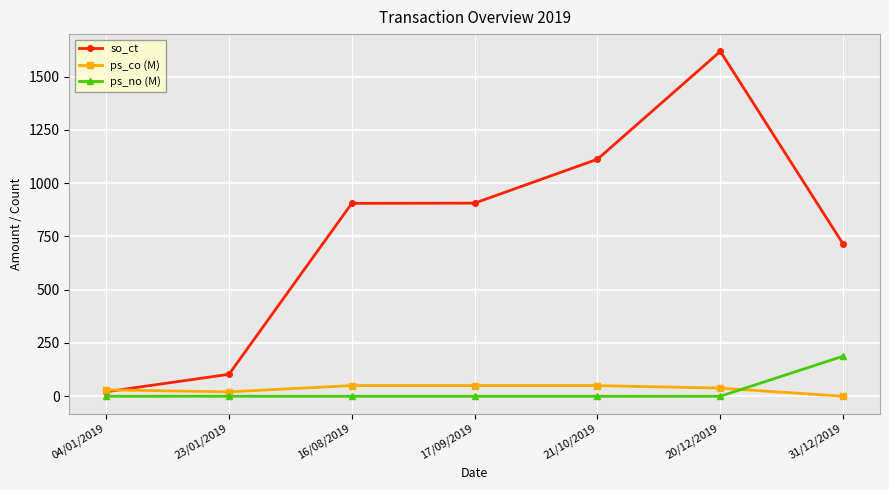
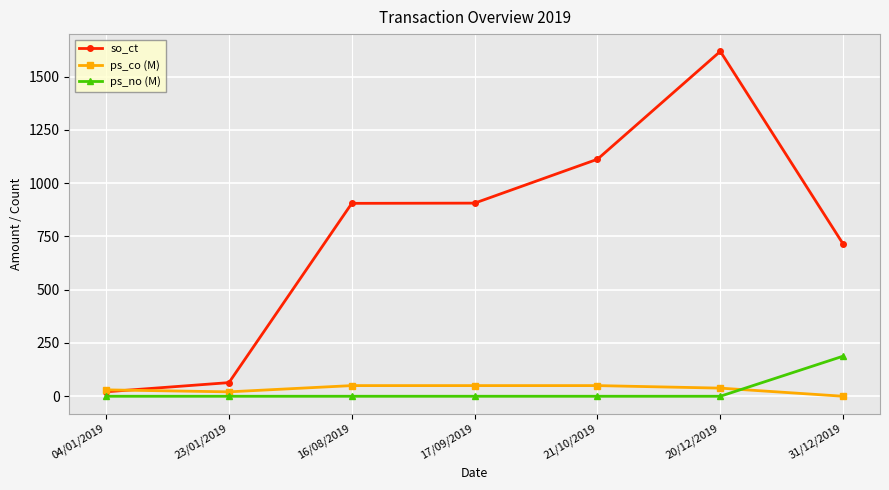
  {
    "so_ct": {
-     "23/01/2019": 100,
+     "23/01/2019": 60,
      "16/08/2019": 910,
      "17/09/2019": 910,
      "21/10/2019": 1110,
      "20/12/2019": 1620,
      "31/12/2019": 710
    },
    "ps_co (M)": {
      "23/01/2019": 20,
      "16/08/2019": 50,
      "17/09/2019": 50,
      "21/10/2019": 50,
      "20/12/2019": 40,
      "31/12/2019": 0
    },
    "ps_no (M)": {
      "04/01/2019": 0,
      "23/01/2019": 0,
      "16/08/2019": 0,
      "17/09/2019": 0,
      "21/10/2019": 0,
      "20/12/2019": 0,
      "31/12/2019": 190
    }
  }
